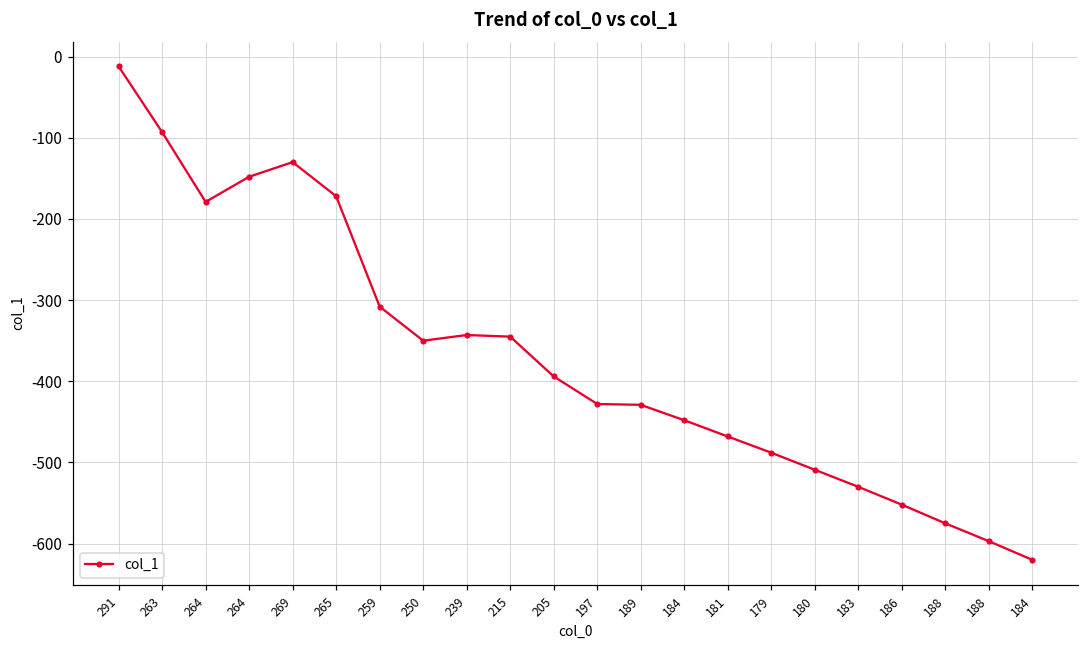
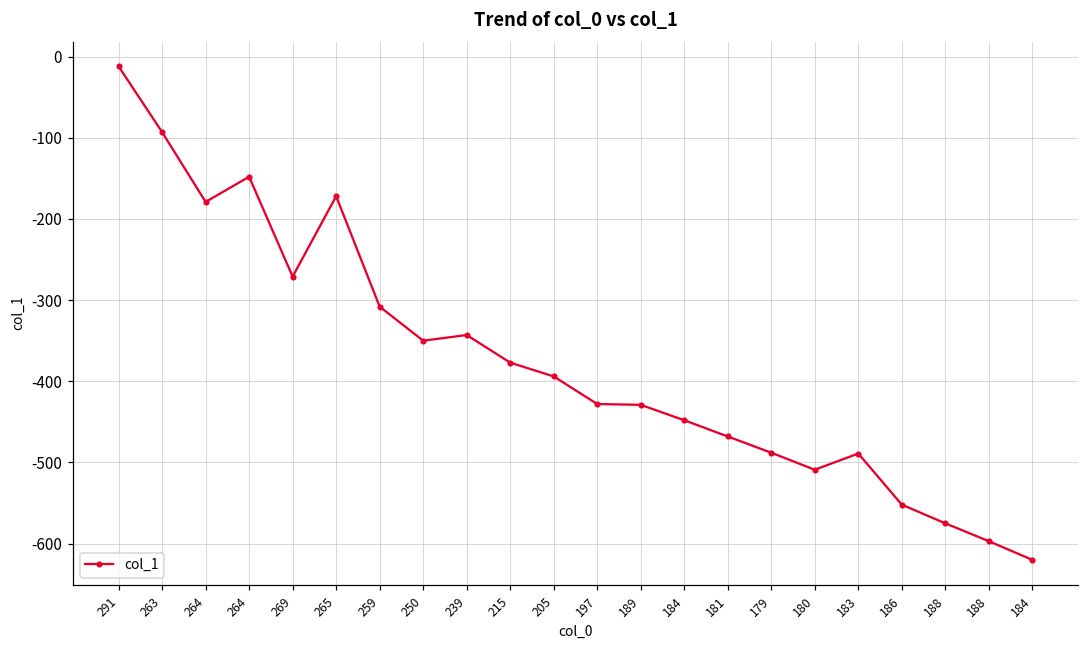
  {
    "291": -10,
    "263": -90,
-   "269": -130,
+   "269": -270,
    "265": -170,
    "259": -310,
    "250": -350,
    "239": -340,
-   "215": -350,
+   "215": -380,
    "205": -390,
    "197": -430,
    "189": -430,
    "181": -470,
    "179": -490,
    "180": -510,
-   "183": -530,
+   "183": -490,
    "186": -550
  }
